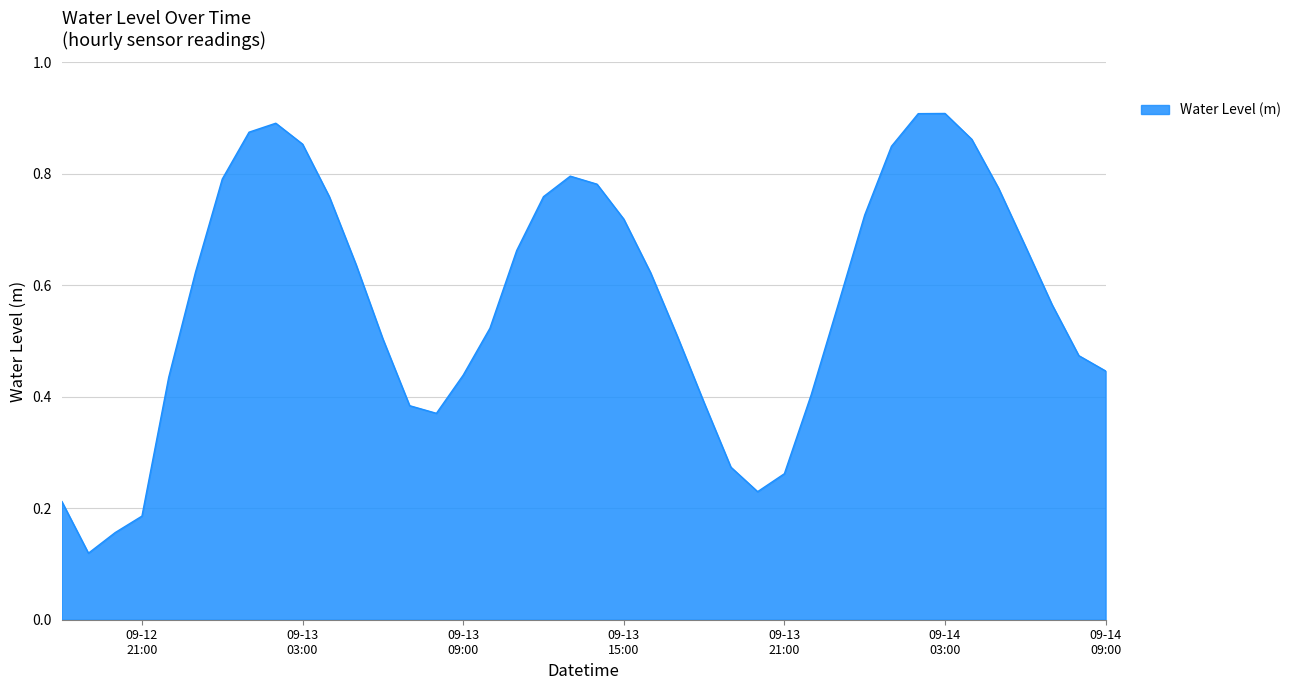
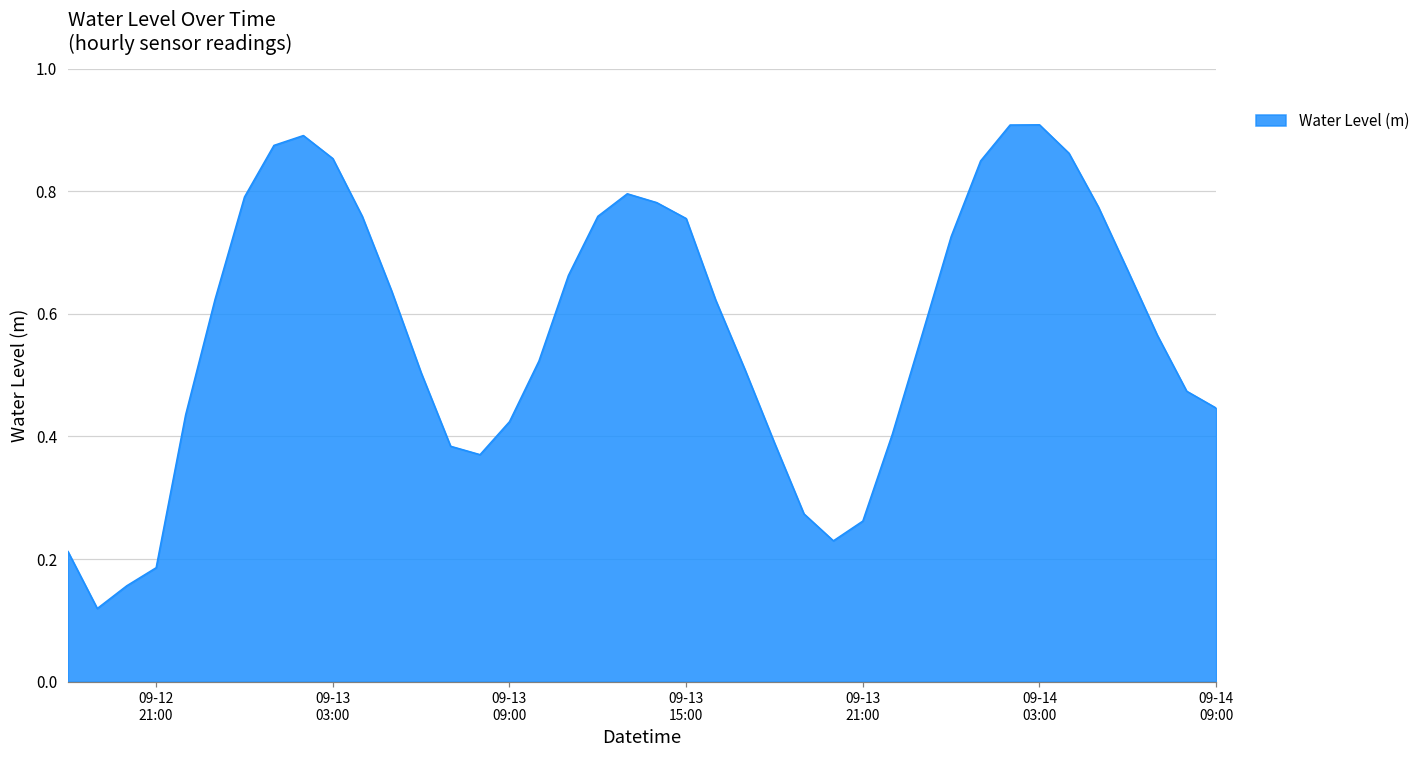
  {
    "09-12 21:00": 0.19,
    "09-13 03:00": 0.85,
-   "09-13 09:00": 0.44,
-   "09-13 15:00": 0.72,
+   "09-13 09:00": 0.42,
+   "09-13 15:00": 0.76,
    "09-13 21:00": 0.26,
    "09-14 03:00": 0.91,
    "09-14 09:00": 0.45
  }
